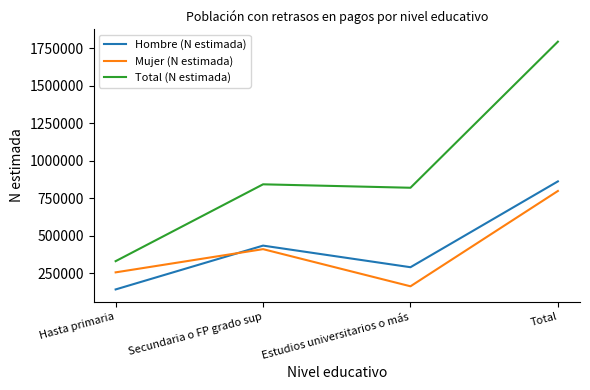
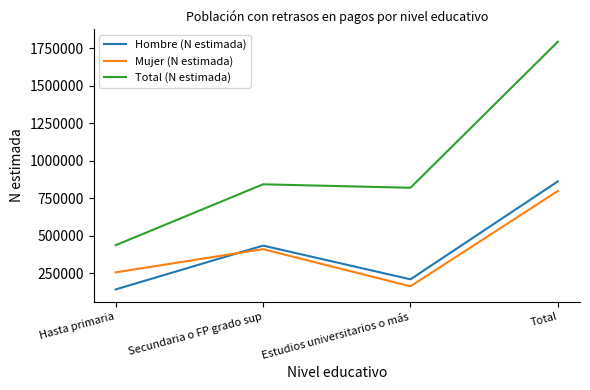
  {
    "Hombre (N estimada)": {
      "Hasta primaria": 140000,
      "Secundaria o FP grado sup": 430000,
-     "Estudios universitarios o más": 290000,
+     "Estudios universitarios o más": 210000,
      "Total": 860000
    },
    "Mujer (N estimada)": {
      "Hasta primaria": 250000,
      "Secundaria o FP grado sup": 410000,
      "Estudios universitarios o más": 160000,
      "Total": 800000
    },
    "Total (N estimada)": {
-     "Hasta primaria": 330000,
+     "Hasta primaria": 440000,
      "Secundaria o FP grado sup": 840000,
      "Estudios universitarios o más": 820000,
      "Total": 1800000
    }
  }
